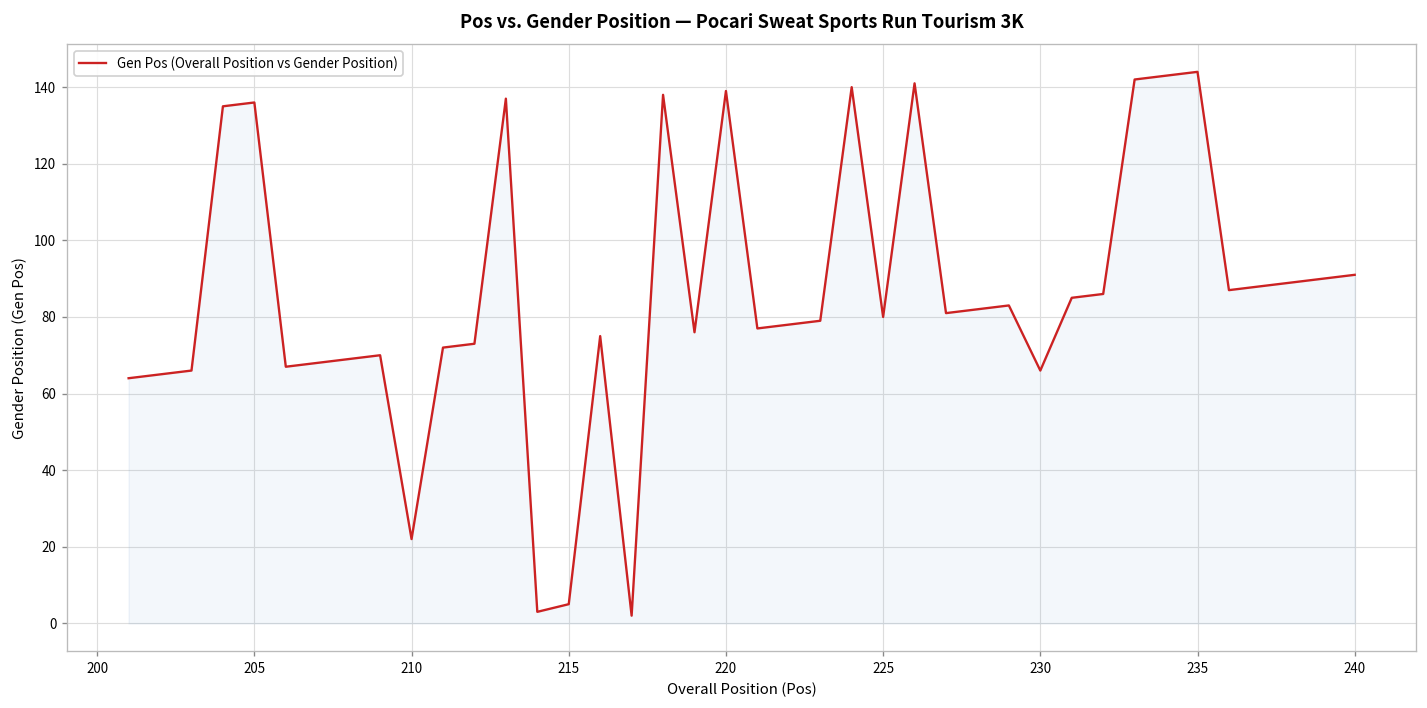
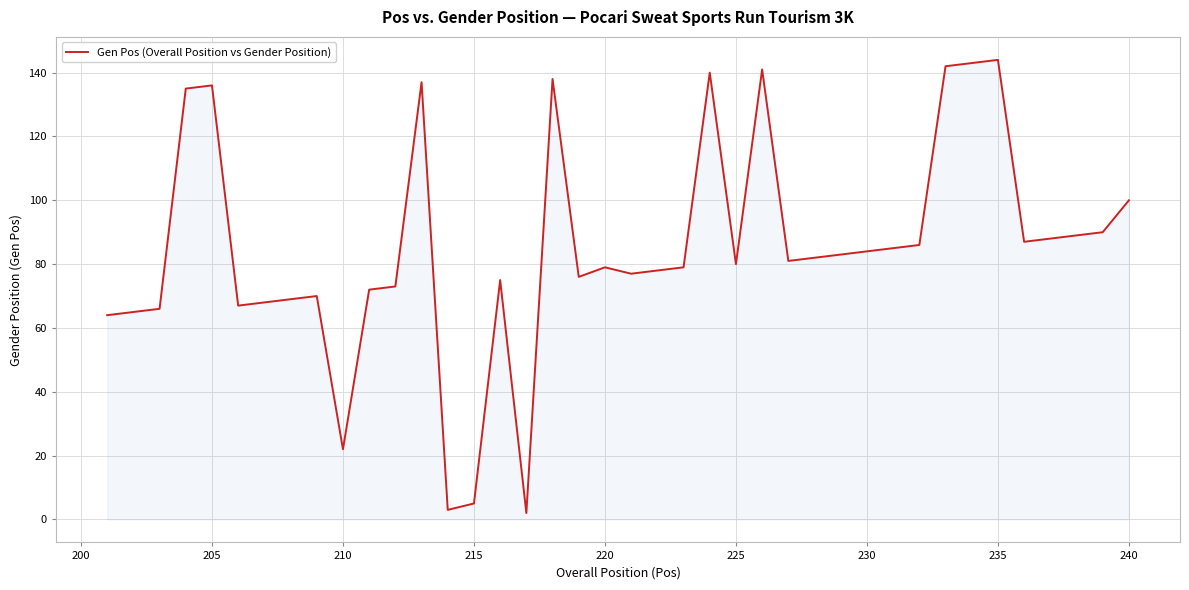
  {
    "205": 136,
    "210": 22,
    "215": 5,
-   "220": 139,
+   "220": 79,
    "225": 80,
-   "230": 66,
+   "230": 84,
    "235": 144,
-   "240": 91
+   "240": 100
  }
